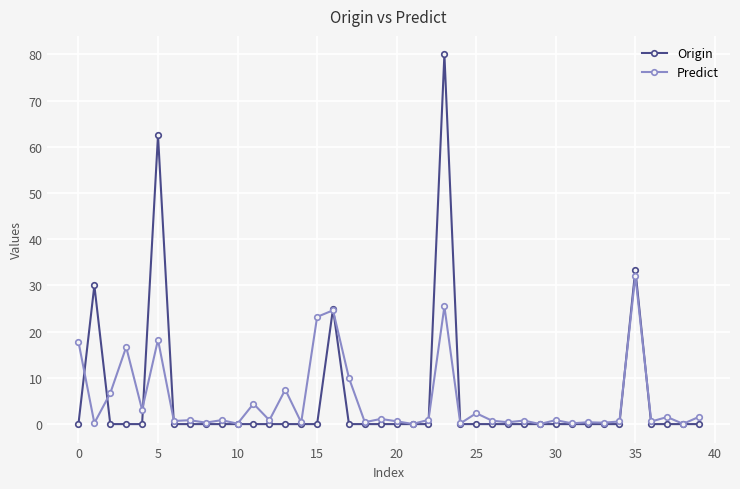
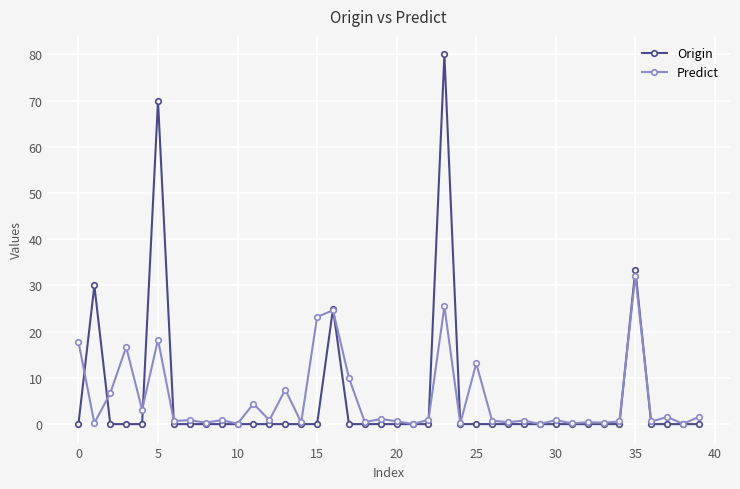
  {
    "Origin": {
      "0": 0,
-     "5": 63,
+     "5": 70,
      "15": 0,
      "20": 0,
      "25": 0,
      "30": 0,
      "35": 33
    },
    "Predict": {
      "0": 18,
      "5": 18,
      "15": 23,
      "20": 1,
-     "25": 2,
+     "25": 13,
      "30": 1,
      "35": 32
    }
  }
